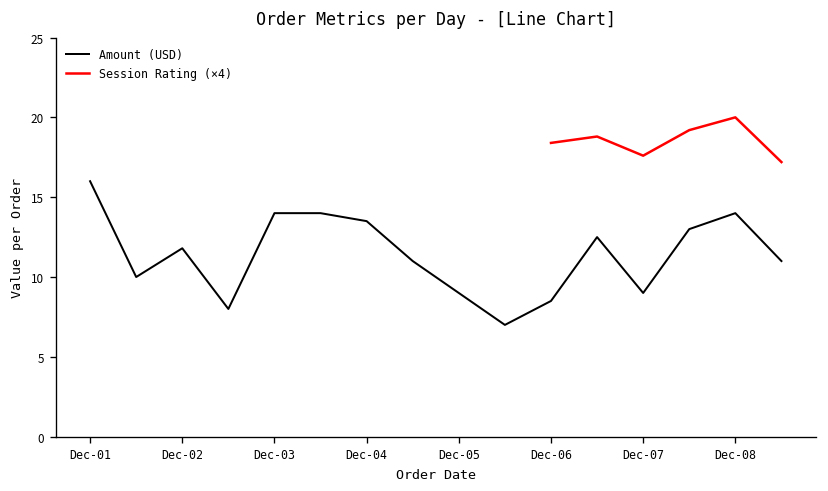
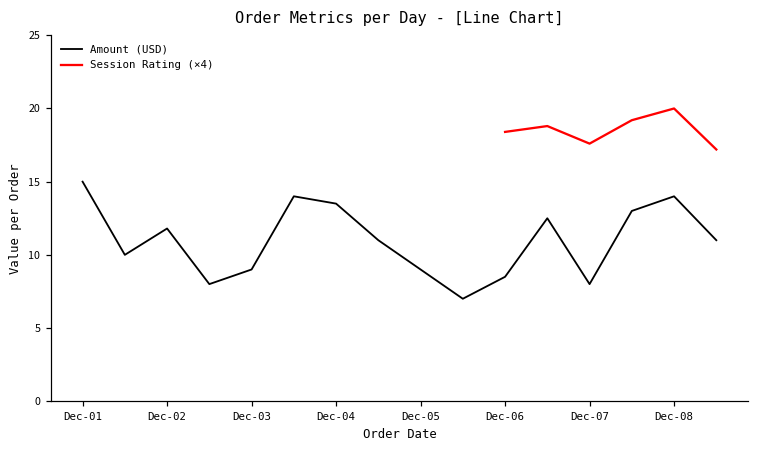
  {
    "Amount (USD)": {
-     "Dec-01": 16,
+     "Dec-01": 15,
      "Dec-02": 11.8,
-     "Dec-03": 14,
+     "Dec-03": 9,
      "Dec-04": 13.5,
      "Dec-05": 9,
      "Dec-06": 8.5,
-     "Dec-07": 9,
+     "Dec-07": 8,
      "Dec-08": 14
    },
    "Session Rating (×4)": {
      "Dec-06": 18.4,
      "Dec-07": 17.6,
      "Dec-08": 20
    }
  }
